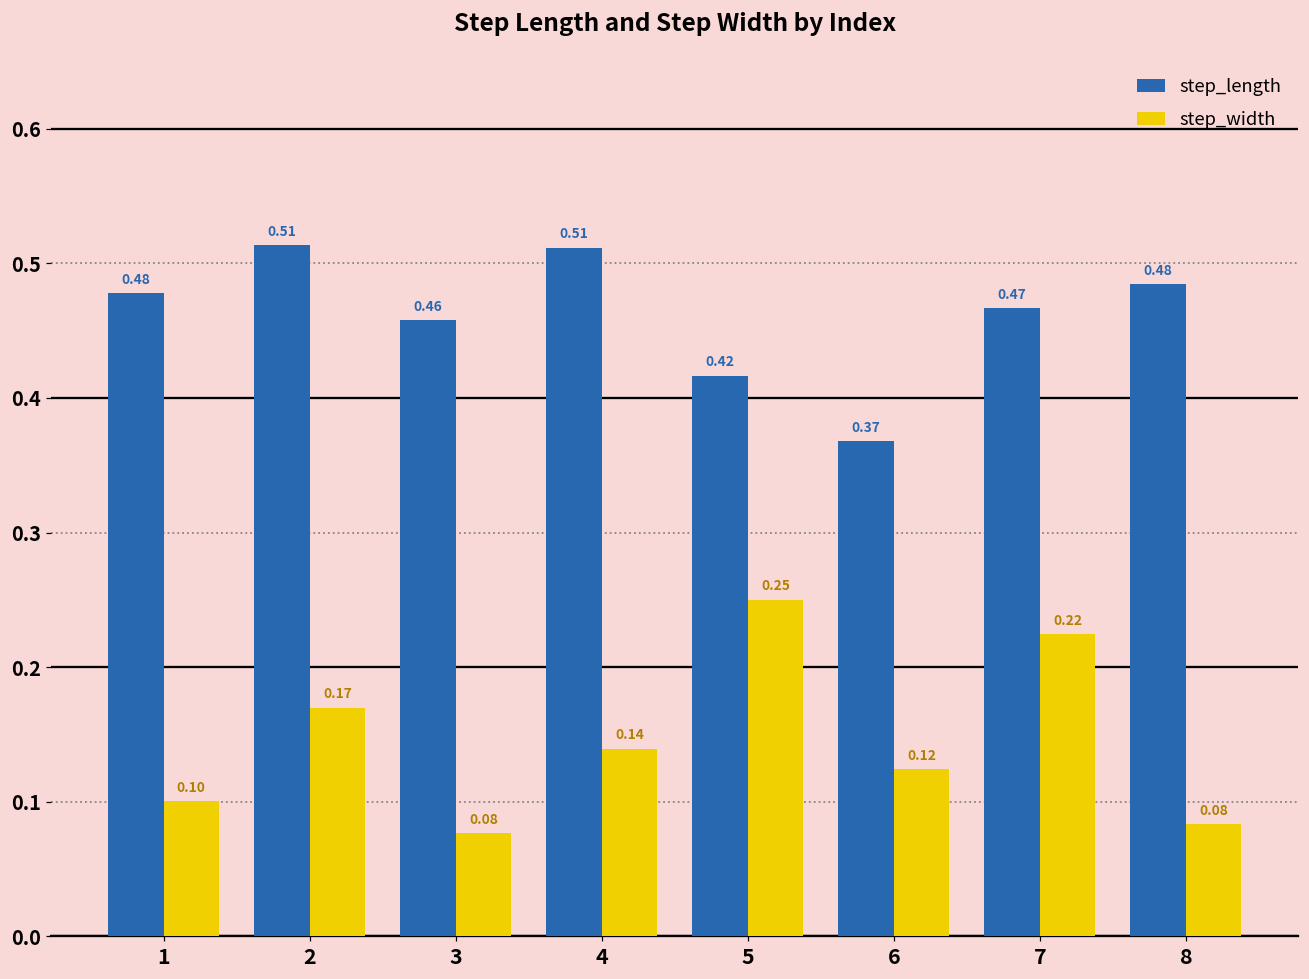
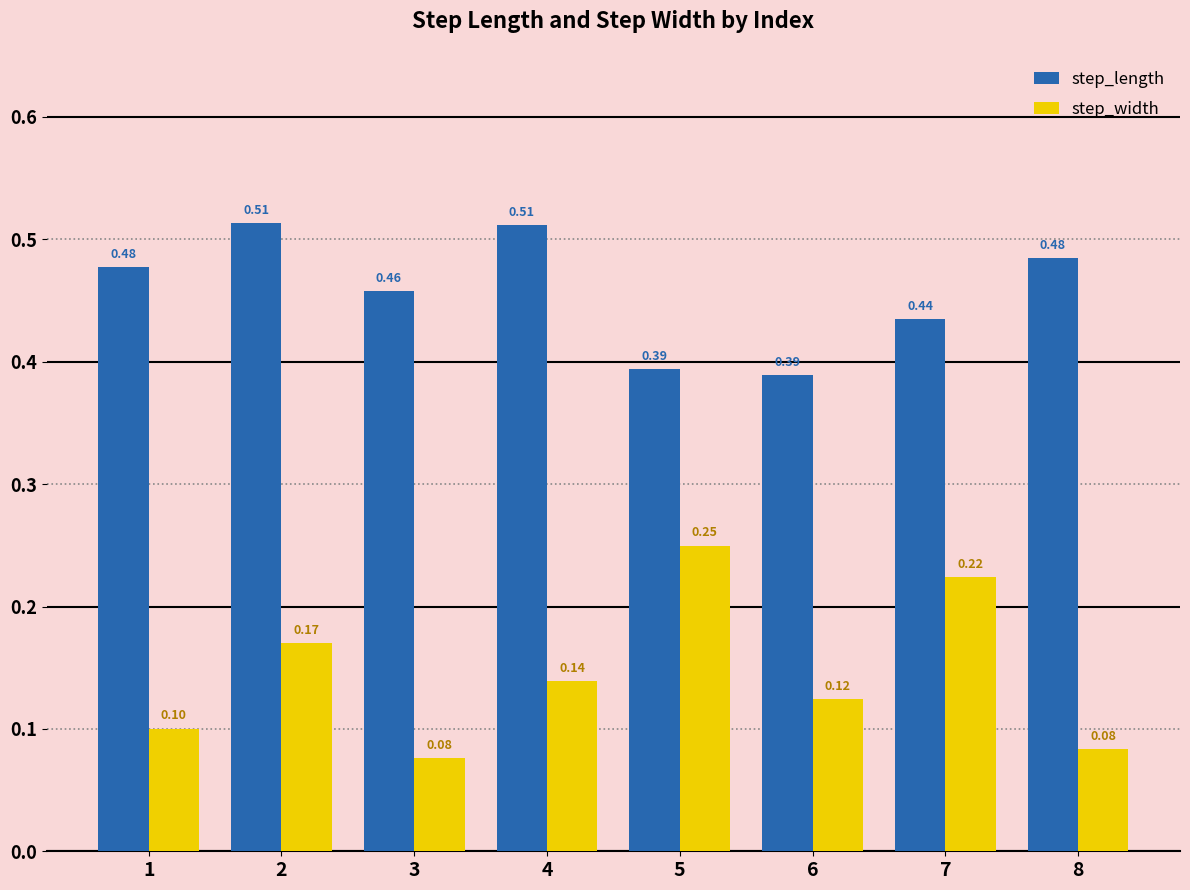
  {
    "step_length": {
      "1": 0.48,
      "2": 0.51,
      "3": 0.46,
      "4": 0.51,
-     "5": 0.42,
-     "6": 0.37,
-     "7": 0.47,
+     "5": 0.39,
+     "6": 0.39,
+     "7": 0.44,
      "8": 0.48
    },
    "step_width": {
      "1": 0.10,
      "2": 0.17,
      "3": 0.08,
      "4": 0.14,
      "5": 0.25,
      "6": 0.12,
      "7": 0.22,
      "8": 0.08
    }
  }
